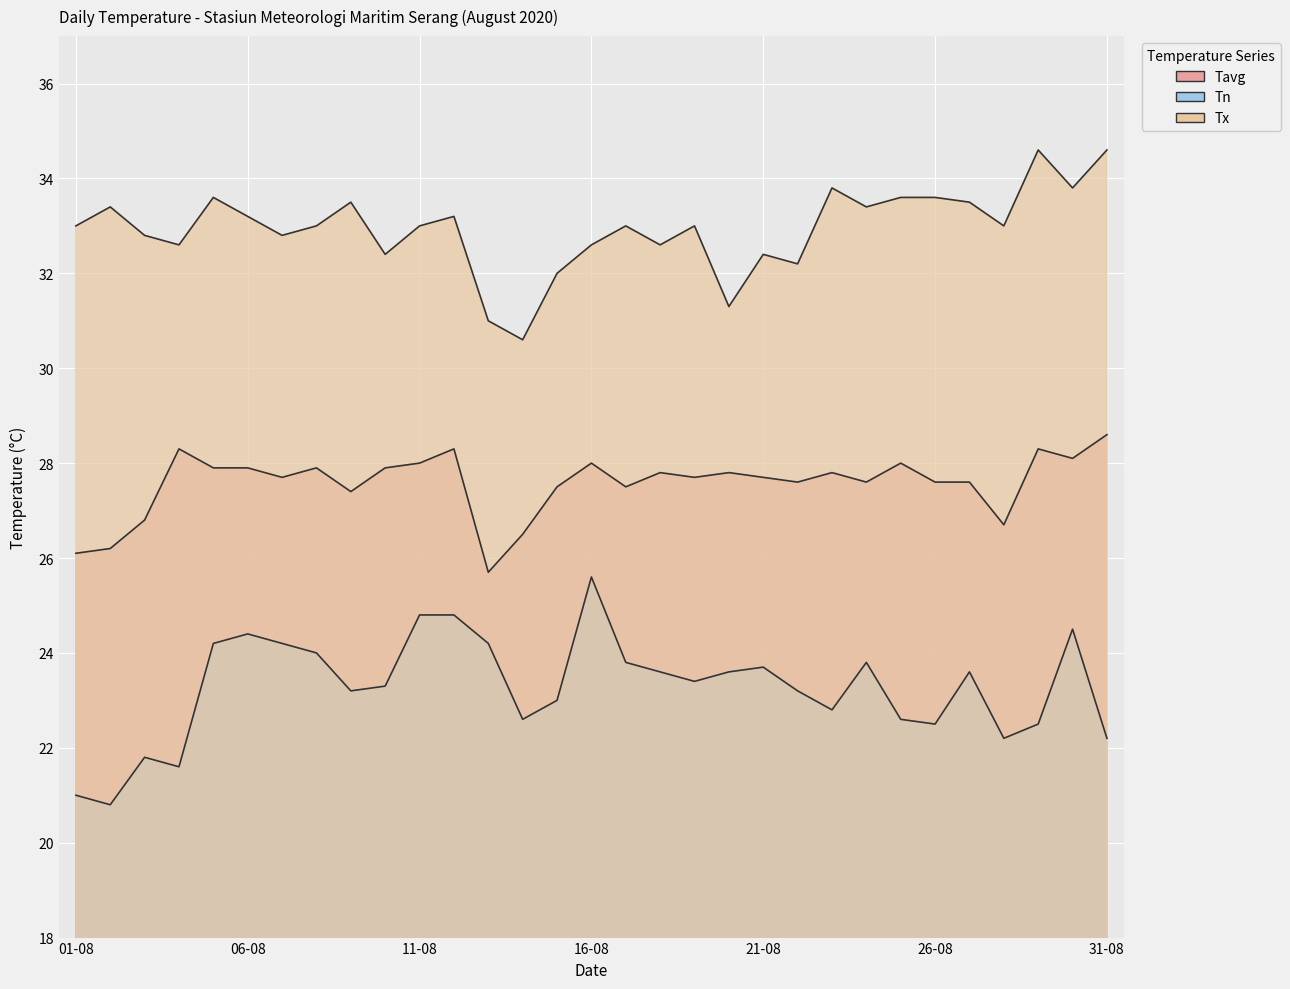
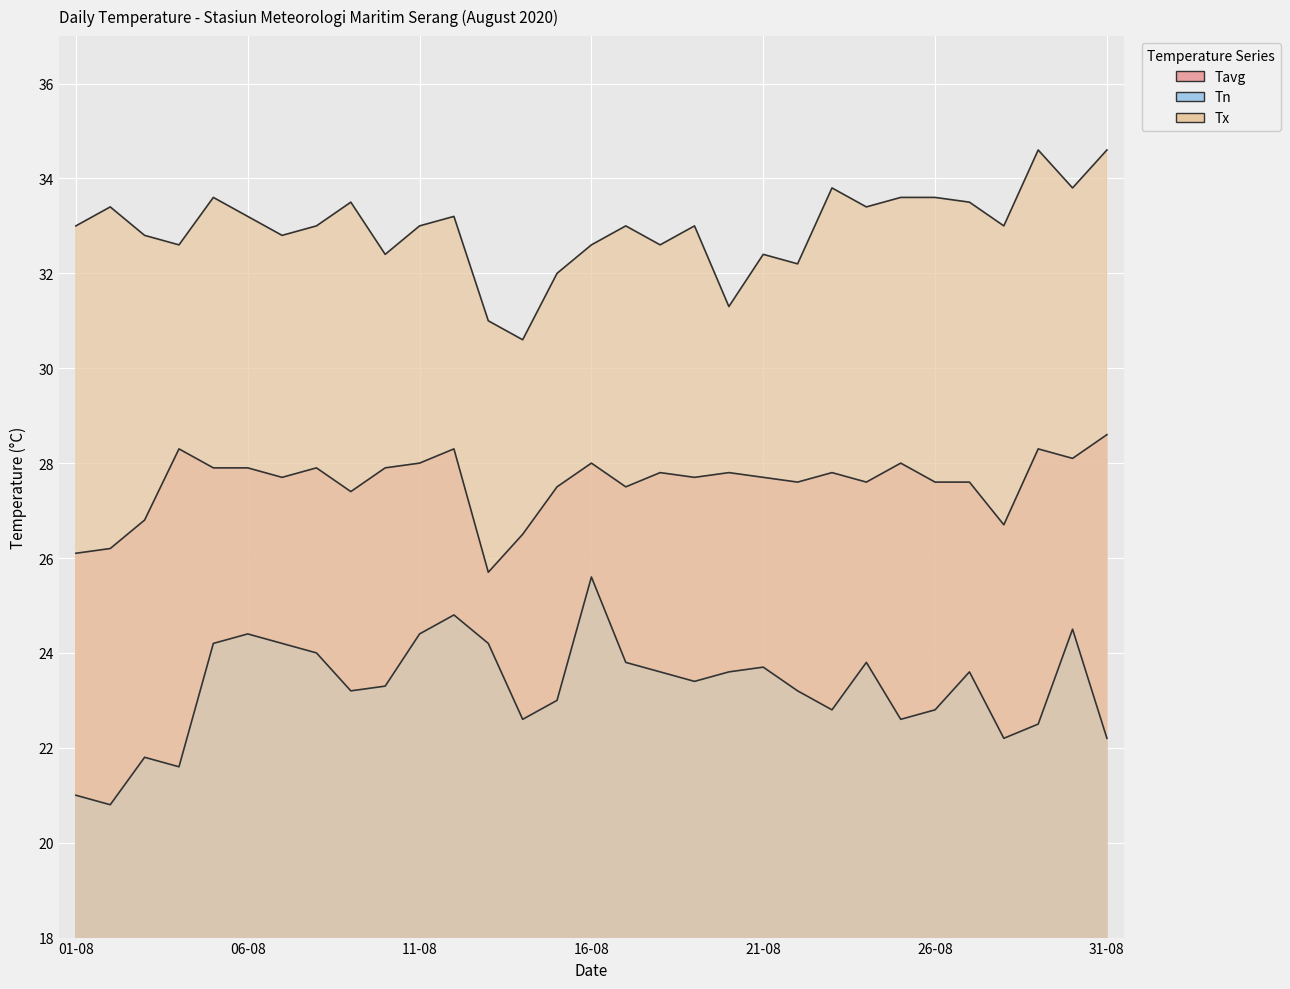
  {
    "Tn": {
      "01-08": 21.0,
      "06-08": 24.4,
-     "11-08": 24.8,
+     "11-08": 24.4,
      "16-08": 25.6,
      "21-08": 23.7,
-     "26-08": 22.5,
+     "26-08": 22.8,
      "31-08": 22.2
    }
  }
